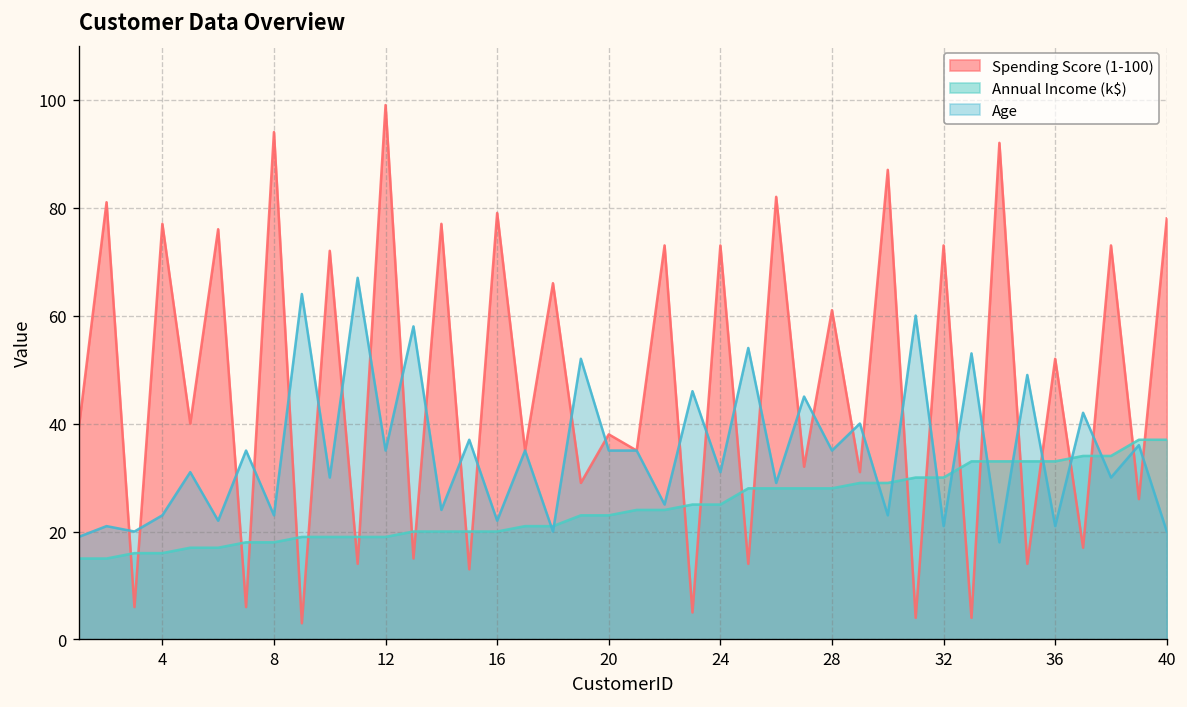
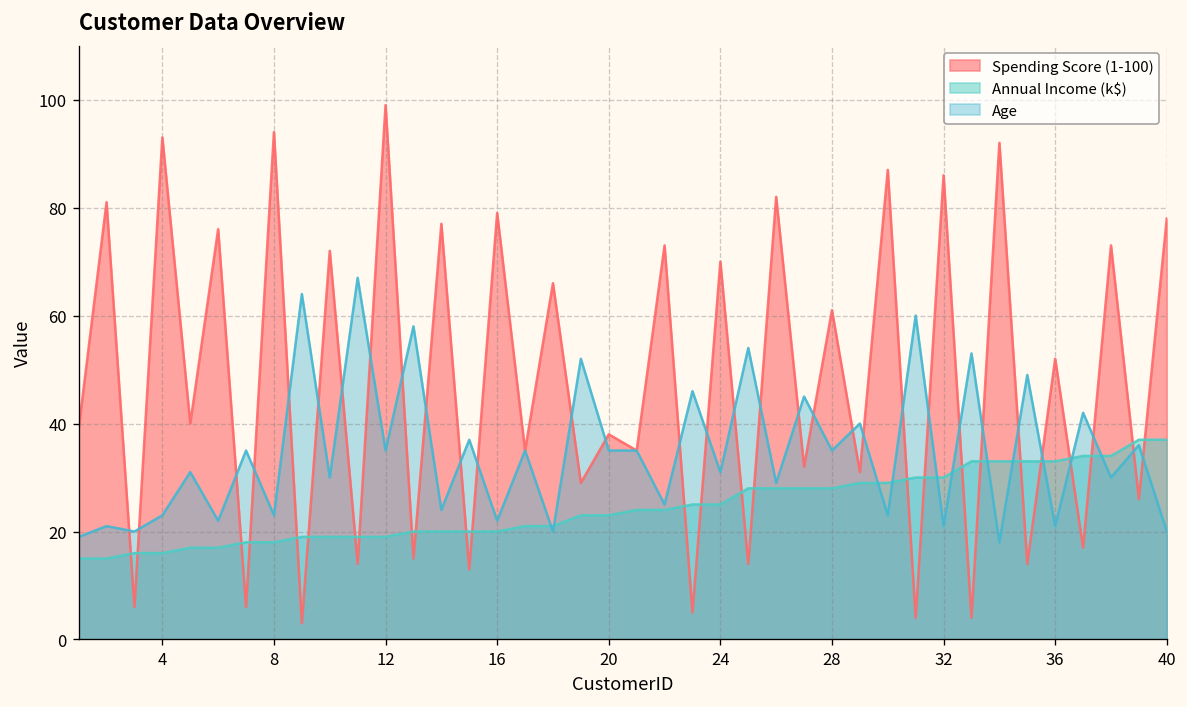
  {
    "Spending Score (1-100)": {
-     "4": 77,
+     "4": 93,
      "8": 94,
      "12": 99,
      "16": 79,
      "20": 38,
-     "24": 73,
+     "24": 70,
      "28": 61,
-     "32": 73,
+     "32": 86,
      "36": 52,
      "40": 78
    }
  }
